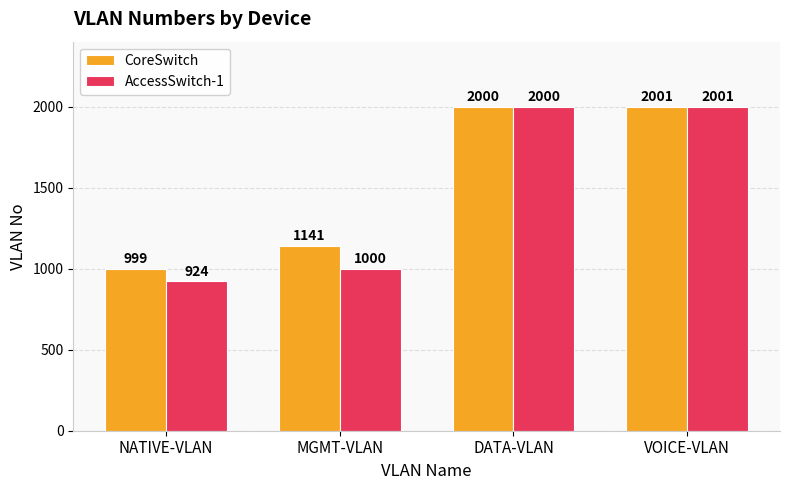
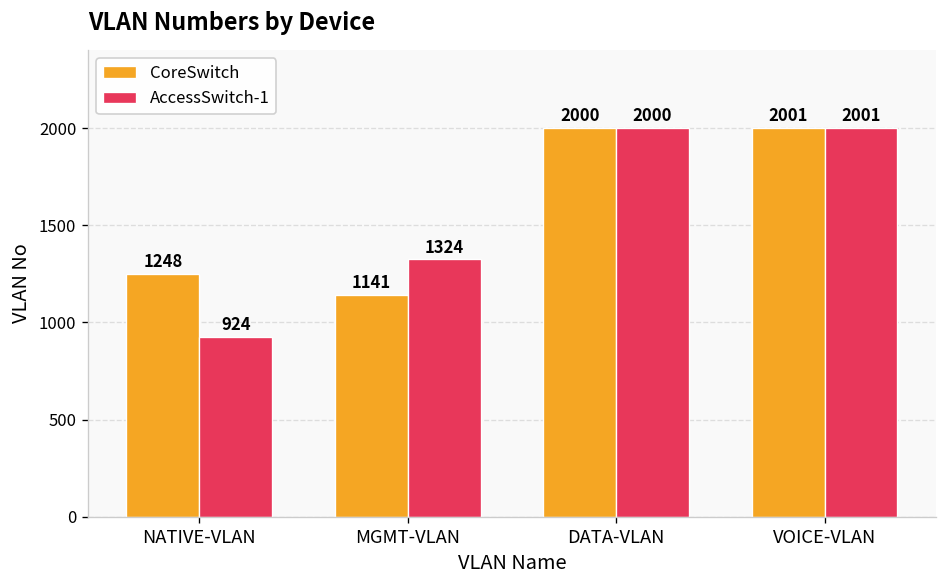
  {
    "CoreSwitch": {
-     "NATIVE-VLAN": 999,
+     "NATIVE-VLAN": 1248,
      "MGMT-VLAN": 1141,
      "DATA-VLAN": 2000,
      "VOICE-VLAN": 2001
    },
    "AccessSwitch-1": {
      "NATIVE-VLAN": 924,
-     "MGMT-VLAN": 1000,
+     "MGMT-VLAN": 1324,
      "DATA-VLAN": 2000,
      "VOICE-VLAN": 2001
    }
  }
